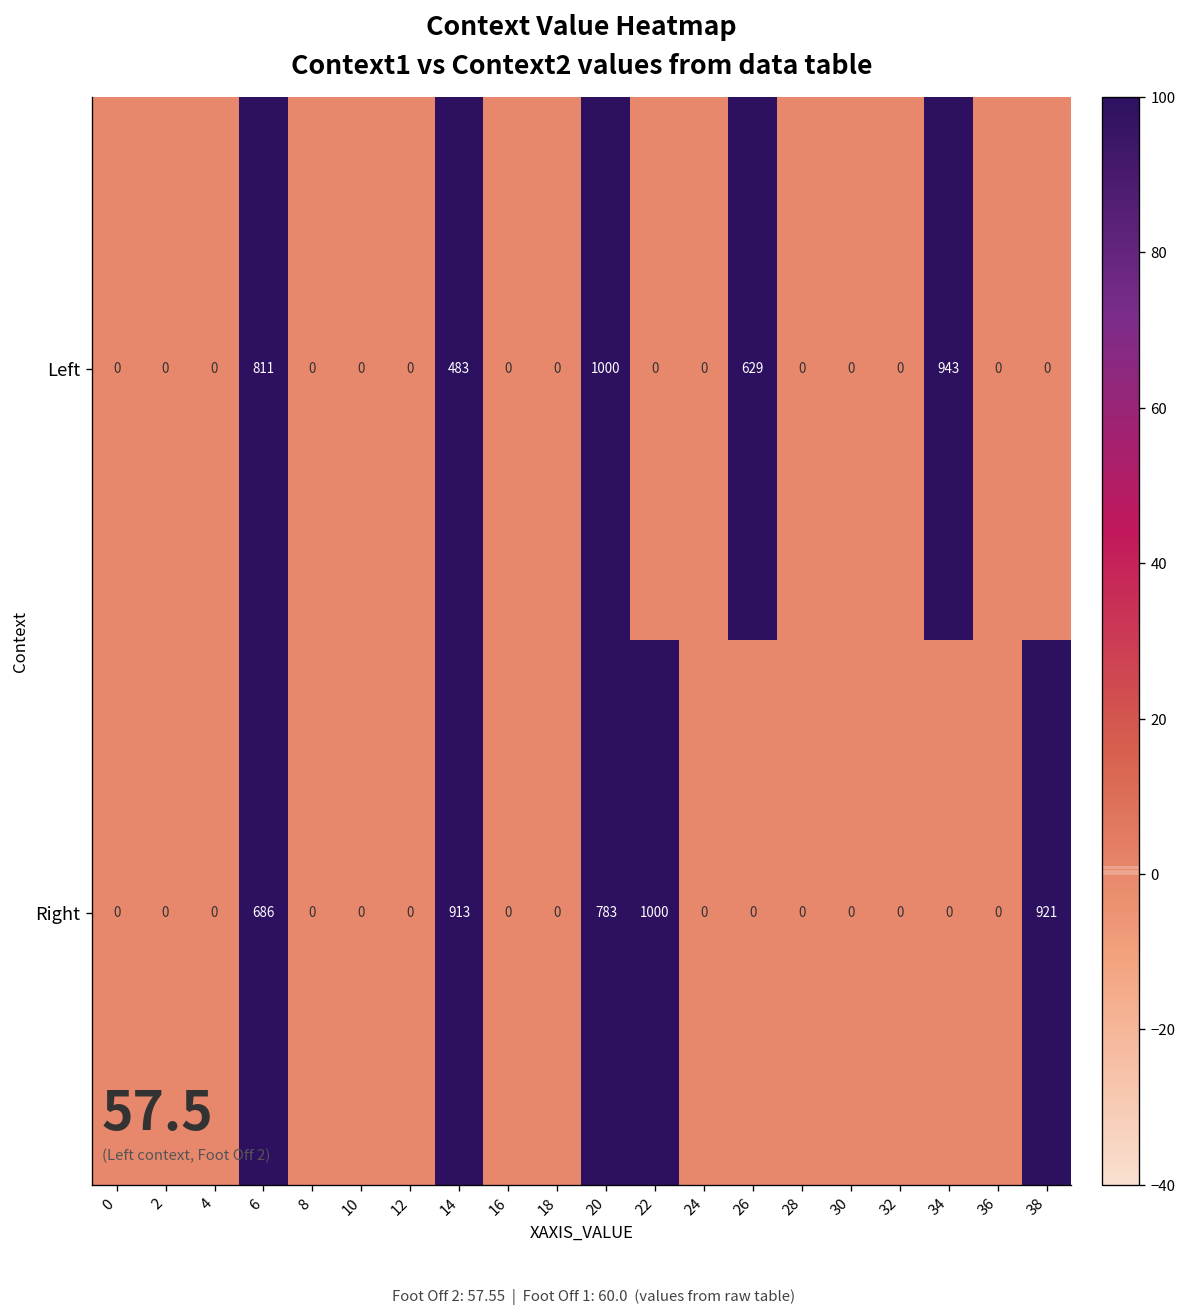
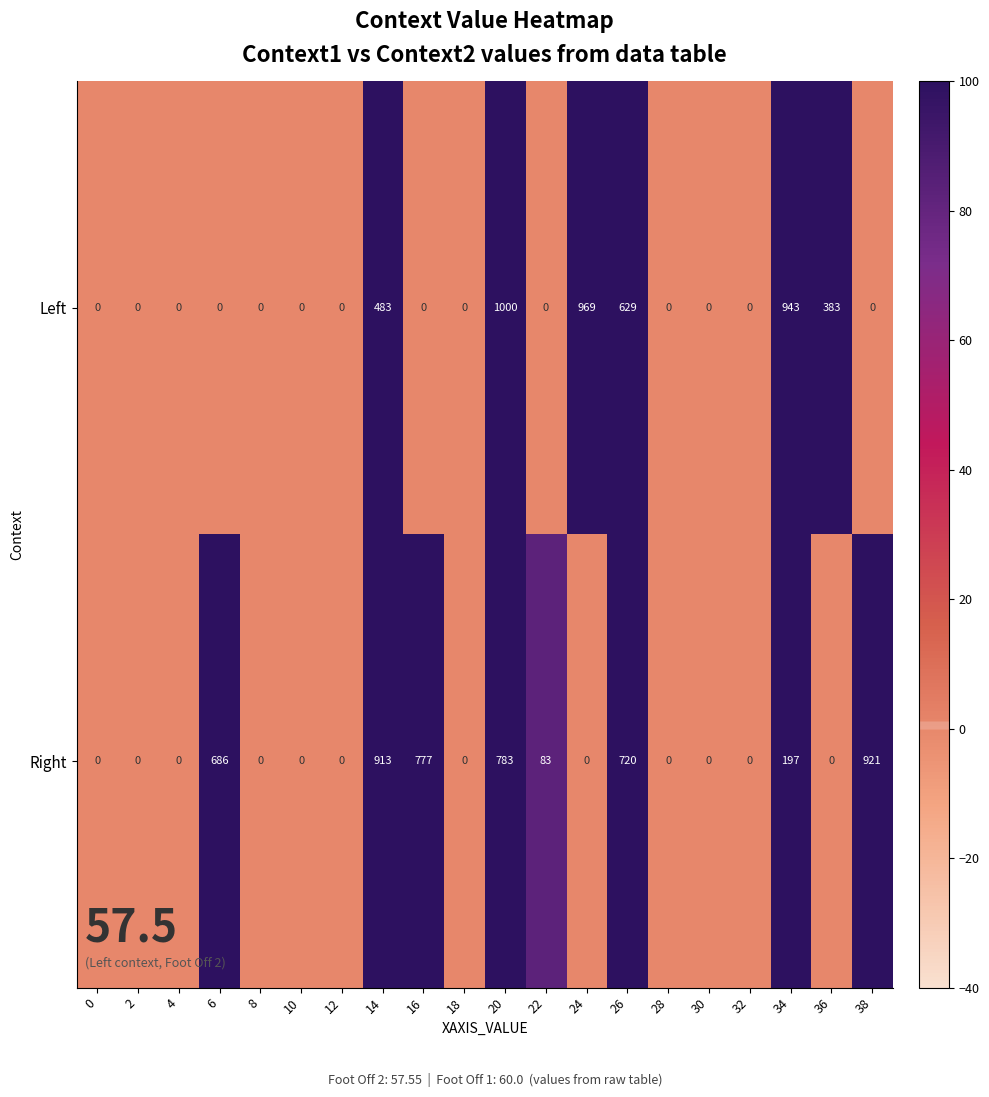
  {
    "Left": {
      "0": 0,
      "2": 0,
      "4": 0,
-     "6": 811,
+     "6": 0,
      "8": 0,
      "10": 0,
      "12": 0,
      "14": 483,
      "16": 0,
      "18": 0,
      "20": 1000,
      "22": 0,
-     "24": 0,
+     "24": 969,
      "26": 629,
      "28": 0,
      "30": 0,
      "32": 0,
      "34": 943,
-     "36": 0,
+     "36": 383,
      "38": 0
    },
    "Right": {
      "0": 0,
      "4": 0,
      "6": 686,
      "8": 0,
      "10": 0,
      "12": 0,
      "14": 913,
-     "16": 0,
+     "16": 777,
      "18": 0,
      "20": 783,
-     "22": 1000,
+     "22": 83,
      "24": 0,
-     "26": 0,
+     "26": 720,
      "28": 0,
      "30": 0,
      "32": 0,
-     "34": 0,
+     "34": 197,
      "36": 0,
      "38": 921
    }
  }
